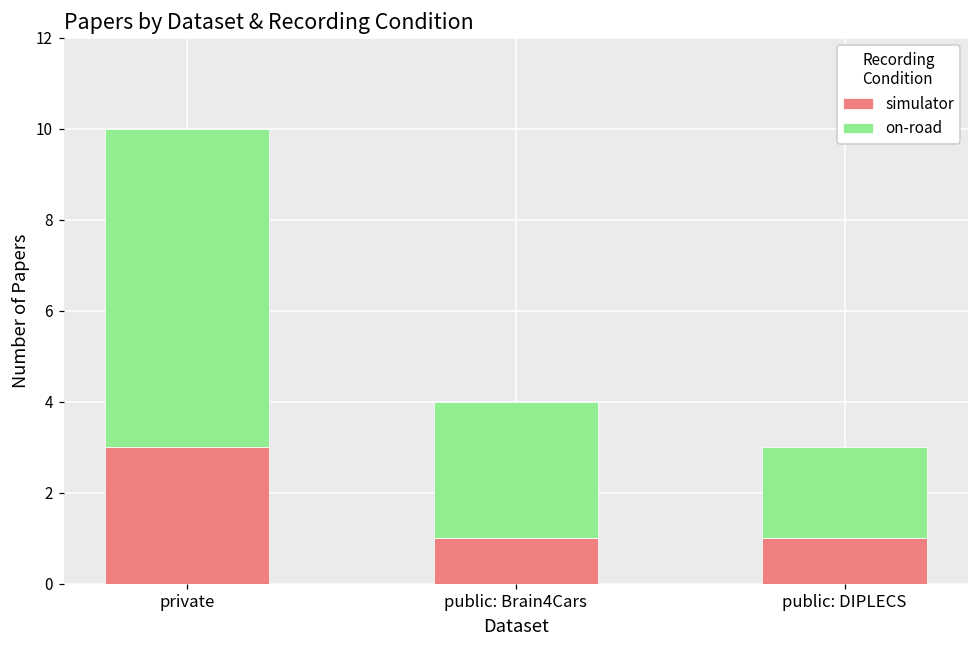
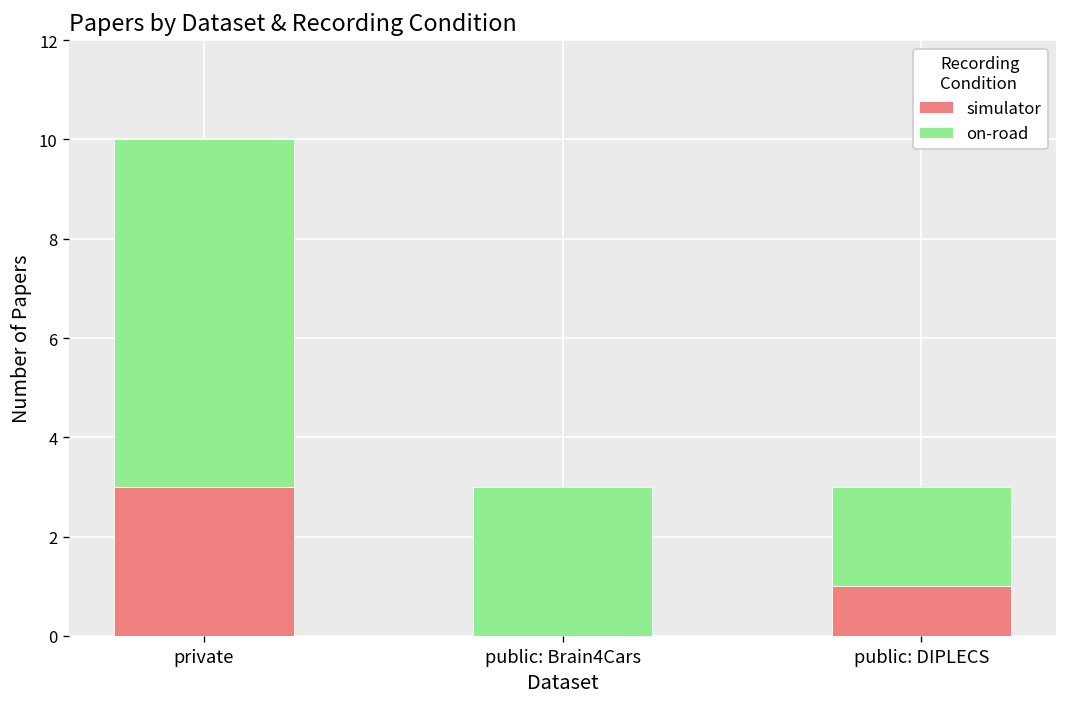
  {
    "simulator": {
      "private": 3,
-     "public: Brain4Cars": 1,
+     "public: Brain4Cars": 0,
      "public: DIPLECS": 1
    },
    "on-road": {
      "private": 7,
      "public: Brain4Cars": 3,
      "public: DIPLECS": 2
    }
  }
